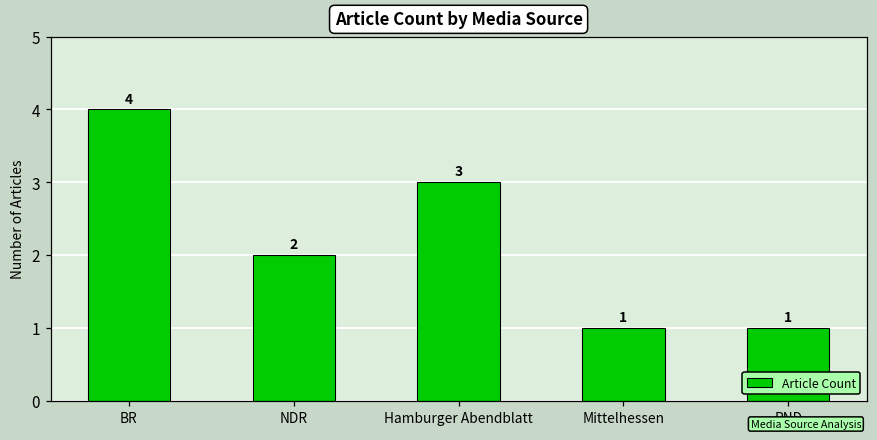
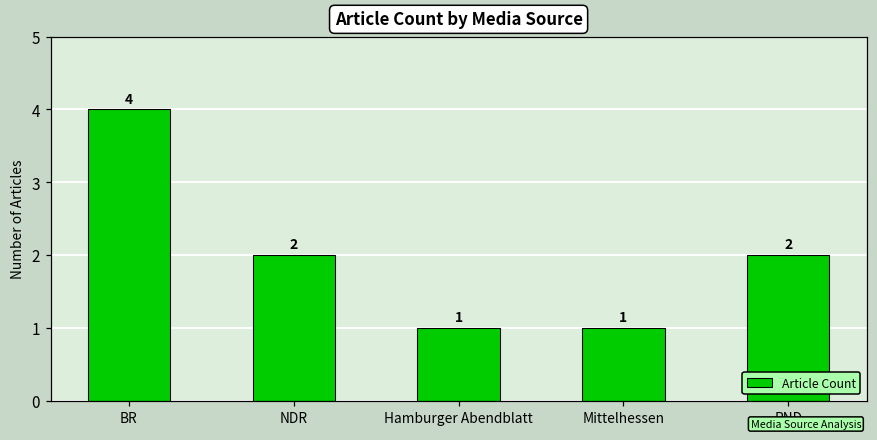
  {
    "BR": 4,
    "NDR": 2,
-   "Hamburger Abendblatt": 3,
+   "Hamburger Abendblatt": 1,
    "Mittelhessen": 1,
-   "RND": 1
+   "RND": 2
  }
